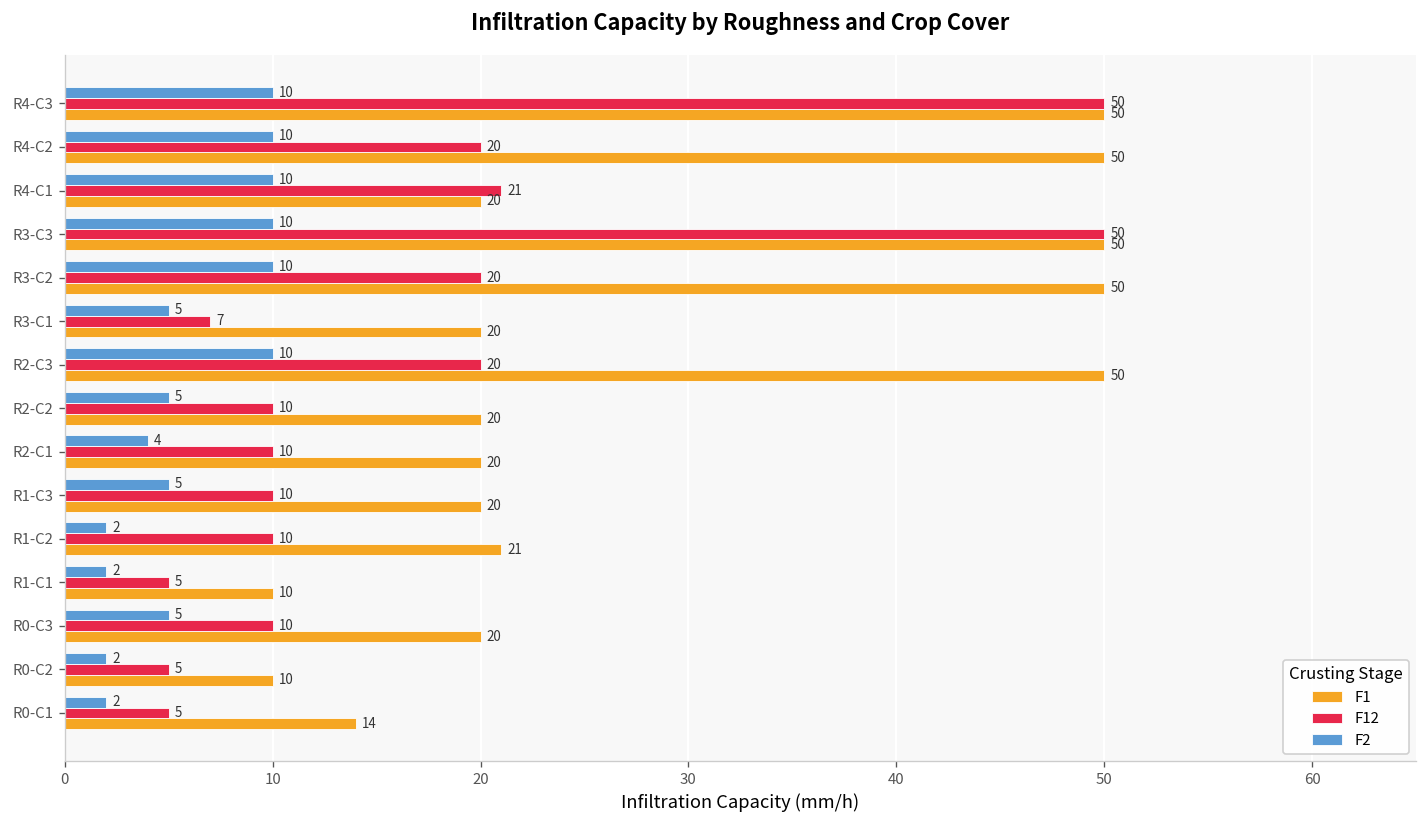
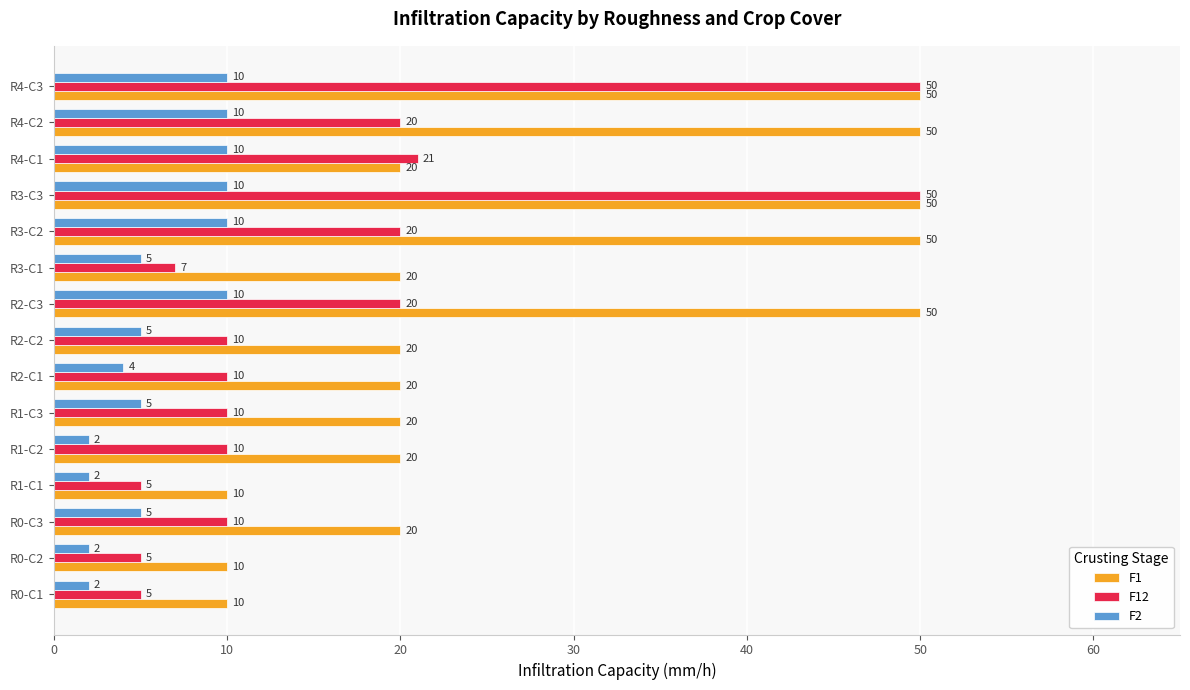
  {
    "F1": {
      "R4-C3": 50,
      "R4-C2": 50,
      "R4-C1": 20,
      "R3-C3": 50,
      "R3-C2": 50,
      "R3-C1": 20,
      "R2-C3": 50,
      "R2-C2": 20,
      "R2-C1": 20,
      "R1-C3": 20,
-     "R1-C2": 21,
+     "R1-C2": 20,
      "R1-C1": 10,
      "R0-C3": 20,
      "R0-C2": 10,
-     "R0-C1": 14
+     "R0-C1": 10
    },
    "F12": {
      "R4-C3": 50,
      "R4-C2": 20,
      "R4-C1": 21,
      "R3-C3": 50,
      "R3-C2": 20,
      "R3-C1": 7,
      "R2-C3": 20,
      "R2-C2": 10,
      "R2-C1": 10,
      "R1-C3": 10,
      "R1-C2": 10,
      "R1-C1": 5,
      "R0-C3": 10,
      "R0-C2": 5,
      "R0-C1": 5
    },
    "F2": {
      "R4-C3": 10,
      "R4-C2": 10,
      "R4-C1": 10,
      "R3-C3": 10,
      "R3-C2": 10,
      "R3-C1": 5,
      "R2-C3": 10,
      "R2-C2": 5,
      "R2-C1": 4,
      "R1-C3": 5,
      "R1-C2": 2,
      "R1-C1": 2,
      "R0-C3": 5,
      "R0-C2": 2,
      "R0-C1": 2
    }
  }
